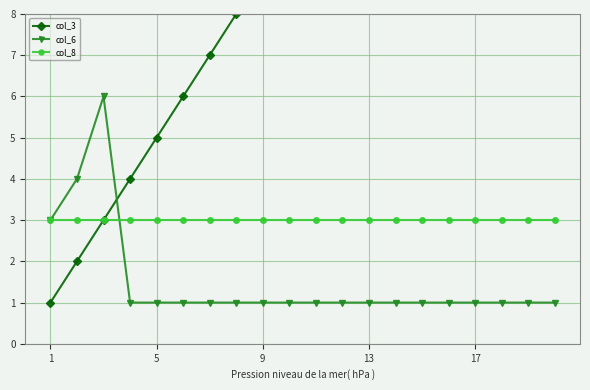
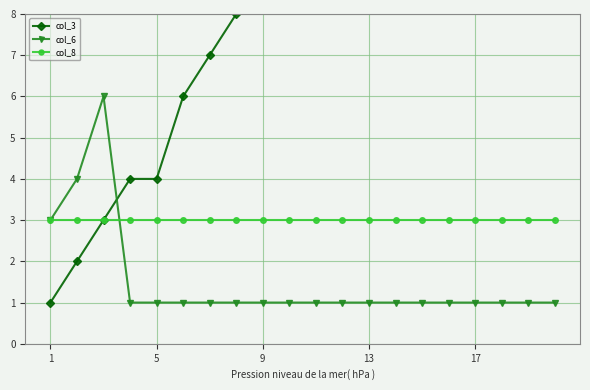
  {
    "col_3": {
      "1": 1,
-     "5": 5
+     "5": 4
    },
    "col_6": {
      "5": 1,
      "9": 1,
      "13": 1,
      "17": 1
    },
    "col_8": {
      "5": 3,
      "9": 3,
      "13": 3,
      "17": 3
    }
  }
